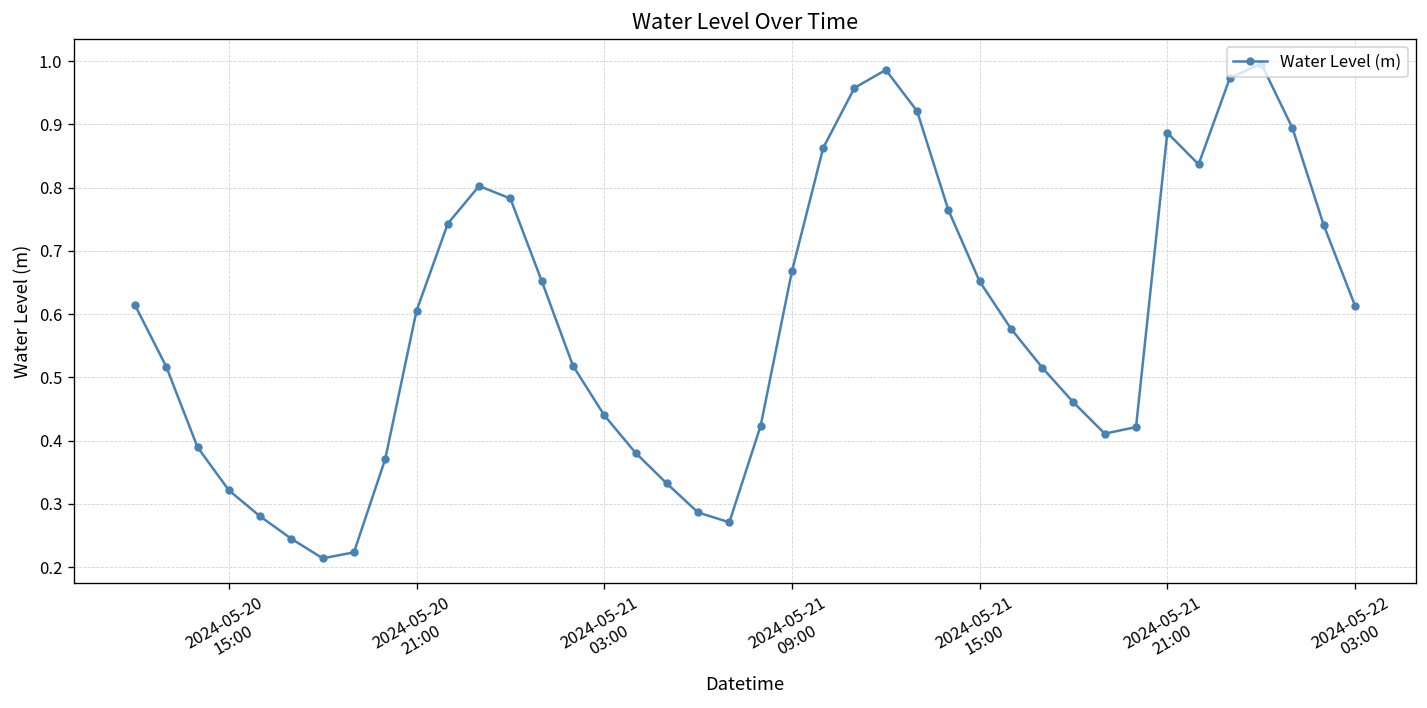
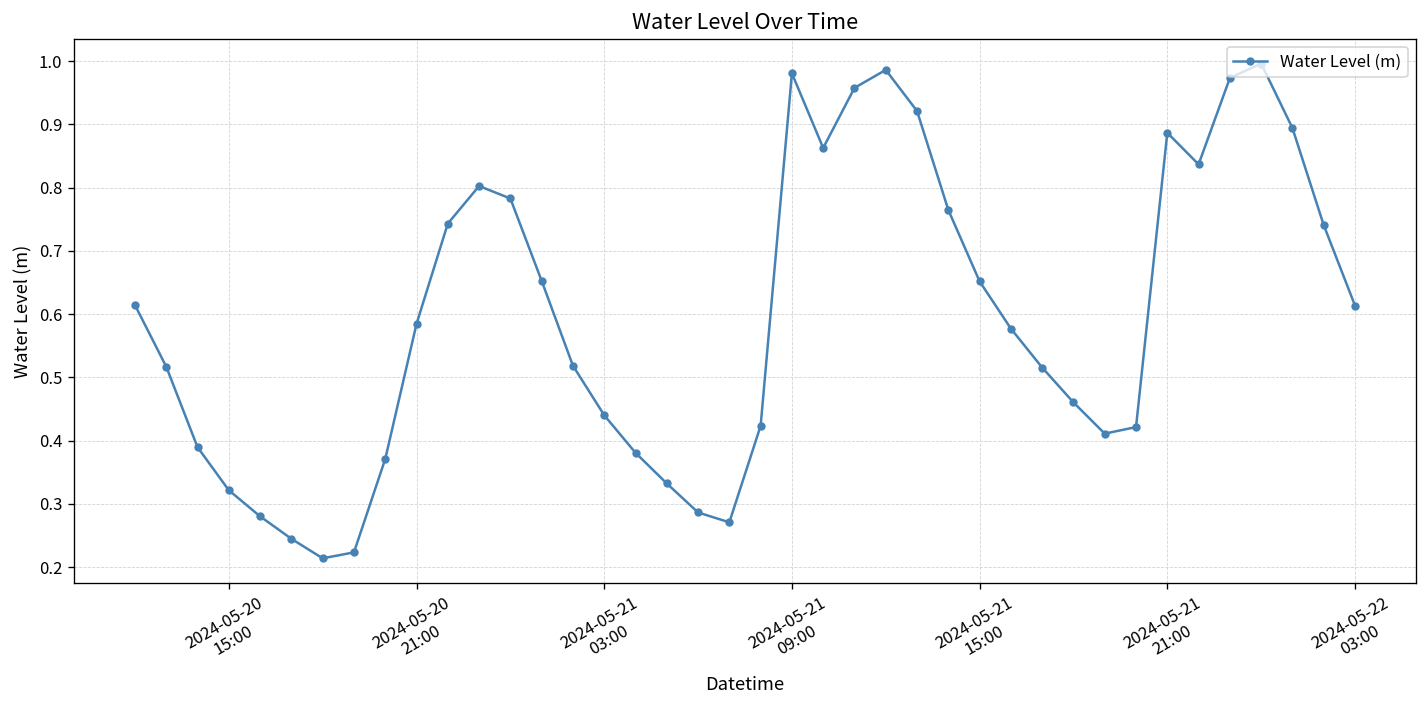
  {
    "2024-05-20 15:00": 0.32,
-   "2024-05-20 21:00": 0.61,
+   "2024-05-20 21:00": 0.58,
    "2024-05-21 03:00": 0.44,
-   "2024-05-21 09:00": 0.67,
+   "2024-05-21 09:00": 0.98,
    "2024-05-21 15:00": 0.65,
    "2024-05-21 21:00": 0.89,
    "2024-05-22 03:00": 0.61
  }
